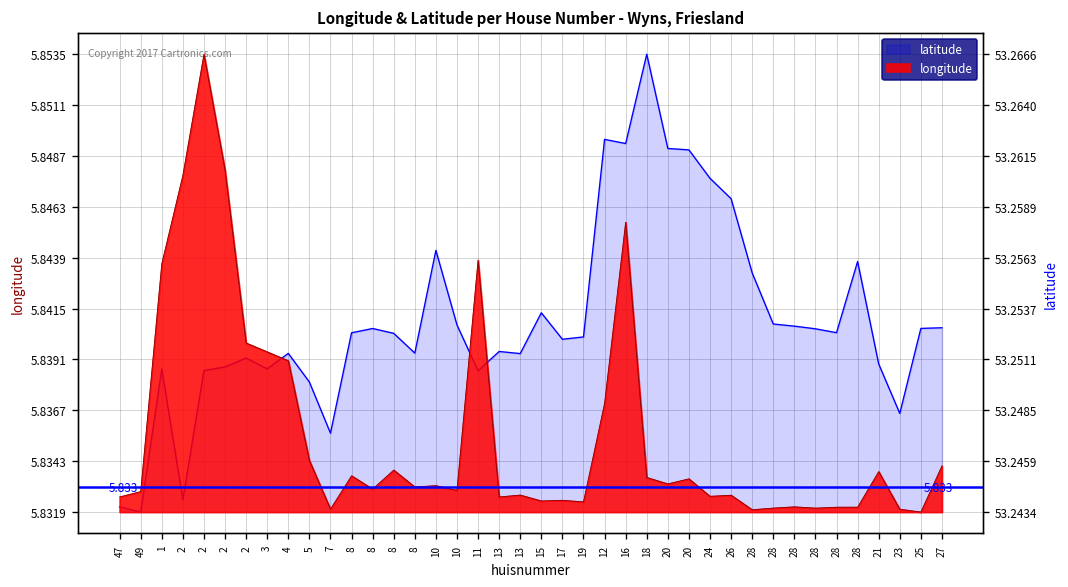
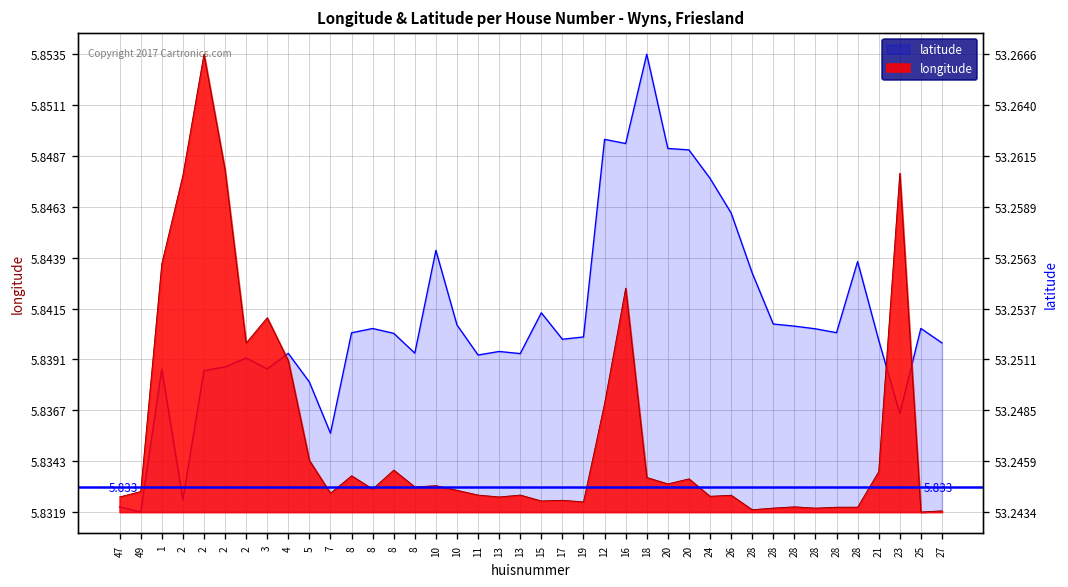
  {
    "latitude": {
      "47": 5.8321,
      "49": 5.8319,
      "1": 5.8386,
      "3": 5.8386,
      "4": 5.8394,
      "5": 5.8380,
      "7": 5.8356,
-     "11": 5.8385,
+     "11": 5.8393,
      "15": 5.8413,
      "17": 5.8400,
      "19": 5.8401,
      "12": 5.8495,
      "16": 5.8493,
      "18": 5.8535,
      "24": 5.8476,
-     "26": 5.8467,
-     "21": 5.8389,
+     "26": 5.8460,
+     "21": 5.8400,
      "23": 5.8365,
      "25": 5.8405,
-     "27": 5.8406
+     "27": 5.8399
    },
    "longitude": {
      "47": 5.8326,
      "1": 5.8436,
-     "3": 5.8394,
+     "3": 5.8411,
      "4": 5.8390,
      "5": 5.8343,
-     "7": 5.8320,
-     "11": 5.8438,
+     "7": 5.8328,
+     "11": 5.8327,
      "15": 5.8324,
      "17": 5.8324,
      "19": 5.8324,
      "12": 5.8370,
-     "16": 5.8456,
+     "16": 5.8424,
      "18": 5.8335,
      "24": 5.8326,
      "26": 5.8327,
      "21": 5.8338,
-     "23": 5.8320,
+     "23": 5.8479,
      "25": 5.8319,
-     "27": 5.8341
+     "27": 5.8319
    }
  }
